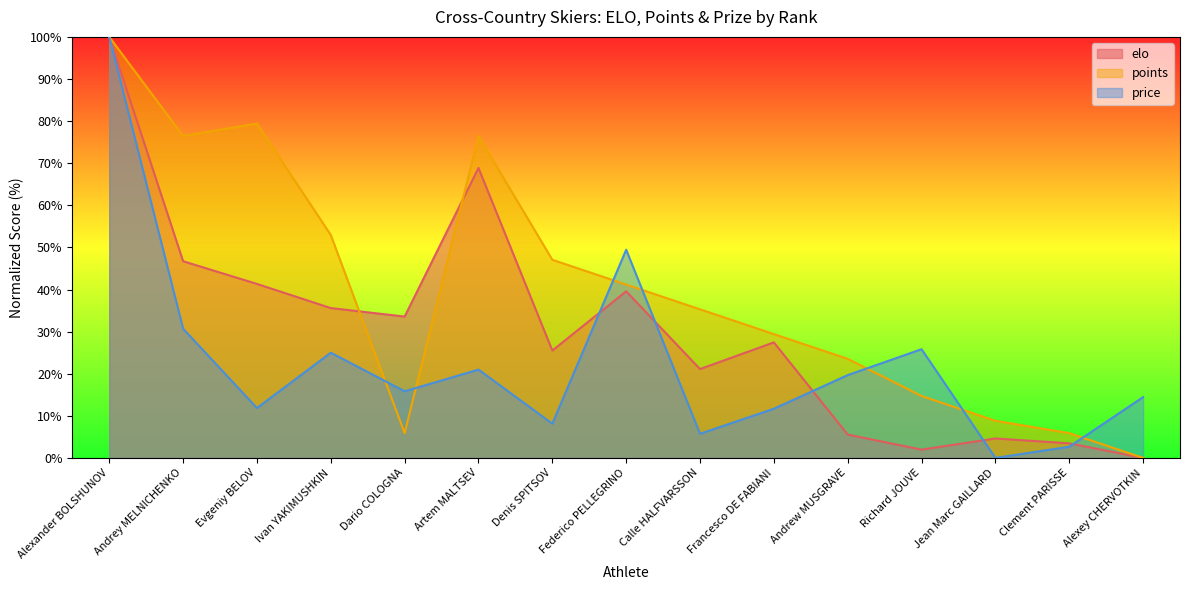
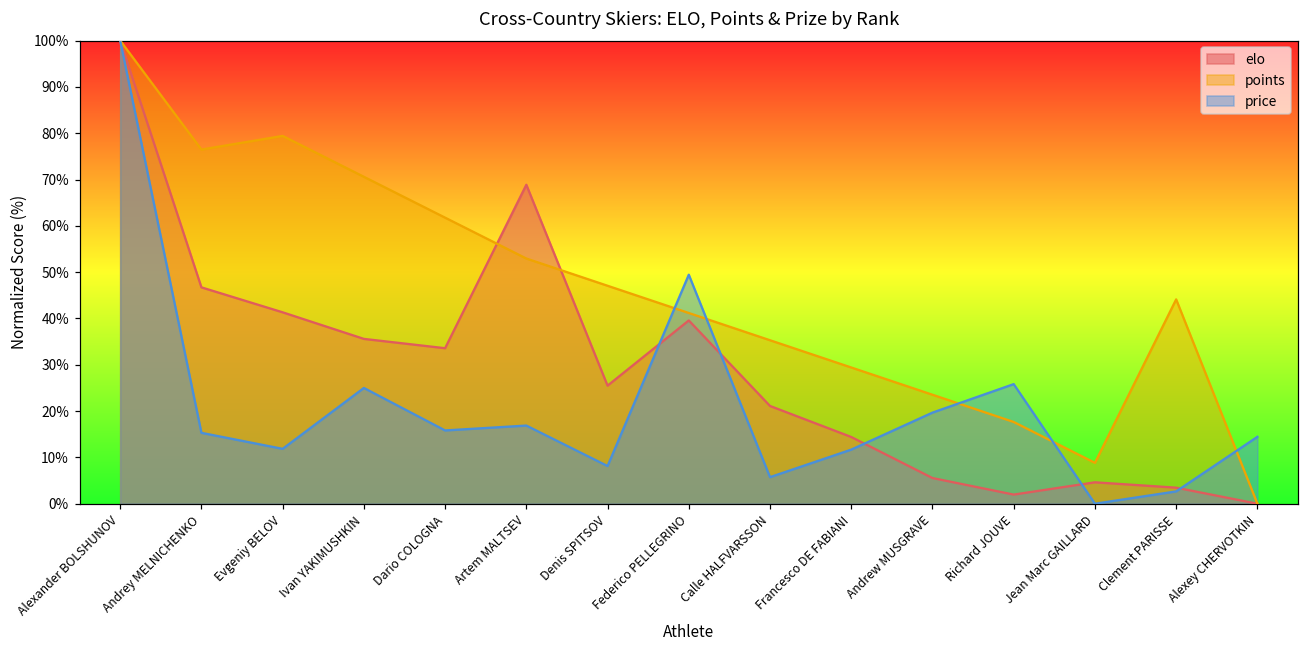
  {
    "elo": {
      "Andrey MELNICHENKO": "47%",
      "Evgeniy BELOV": "41%",
      "Ivan YAKIMUSHKIN": "36%",
      "Dario COLOGNA": "34%",
      "Artem MALTSEV": "69%",
      "Denis SPITSOV": "25%",
      "Federico PELLEGRINO": "40%",
      "Calle HALFVARSSON": "21%",
-     "Francesco DE FABIANI": "27%",
+     "Francesco DE FABIANI": "14%",
      "Andrew MUSGRAVE": "6%",
      "Richard JOUVE": "2%",
      "Jean Marc GAILLARD": "5%",
      "Clement PARISSE": "3%"
    },
    "points": {
      "Andrey MELNICHENKO": "76%",
      "Evgeniy BELOV": "79%",
-     "Ivan YAKIMUSHKIN": "53%",
-     "Dario COLOGNA": "6%",
-     "Artem MALTSEV": "76%",
+     "Ivan YAKIMUSHKIN": "71%",
+     "Dario COLOGNA": "62%",
+     "Artem MALTSEV": "53%",
      "Denis SPITSOV": "47%",
      "Federico PELLEGRINO": "41%",
      "Calle HALFVARSSON": "35%",
      "Francesco DE FABIANI": "29%",
      "Andrew MUSGRAVE": "24%",
-     "Richard JOUVE": "15%",
+     "Richard JOUVE": "18%",
      "Jean Marc GAILLARD": "9%",
-     "Clement PARISSE": "6%"
+     "Clement PARISSE": "44%"
    },
    "price": {
-     "Andrey MELNICHENKO": "31%",
+     "Andrey MELNICHENKO": "15%",
      "Evgeniy BELOV": "12%",
      "Ivan YAKIMUSHKIN": "25%",
      "Dario COLOGNA": "16%",
-     "Artem MALTSEV": "21%",
+     "Artem MALTSEV": "17%",
      "Denis SPITSOV": "8%",
      "Federico PELLEGRINO": "49%",
      "Calle HALFVARSSON": "6%",
      "Francesco DE FABIANI": "12%",
      "Andrew MUSGRAVE": "20%",
      "Richard JOUVE": "26%",
      "Jean Marc GAILLARD": "0%",
      "Clement PARISSE": "3%",
      "Alexey CHERVOTKIN": "14%"
    }
  }
